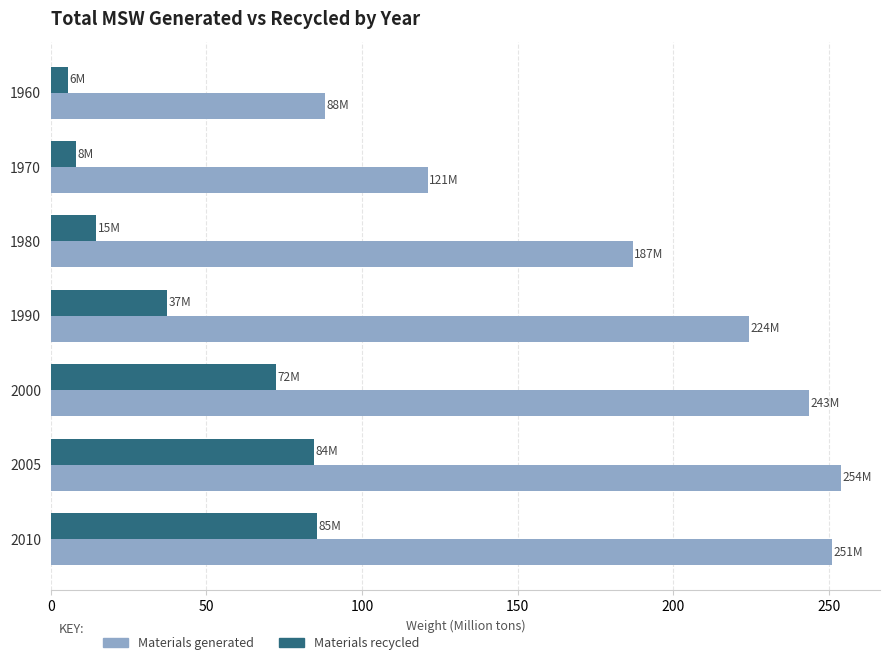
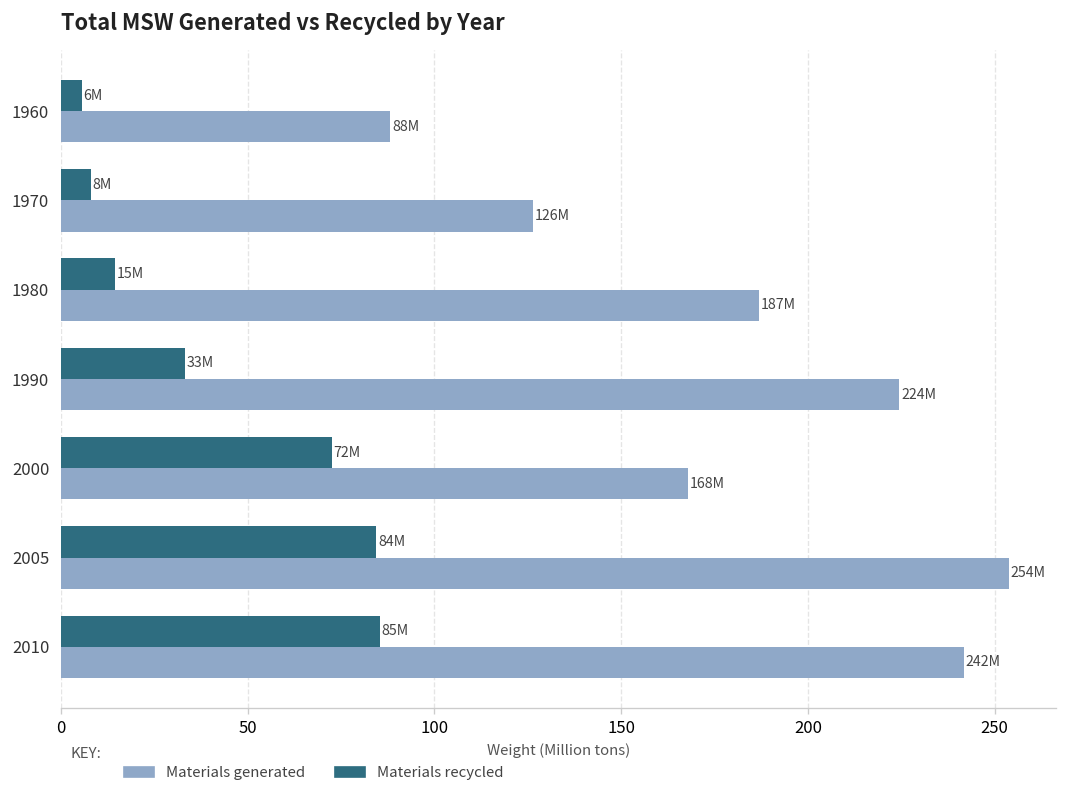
  {
    "Materials generated": {
      "1960": "88M",
-     "1970": "121M",
+     "1970": "126M",
      "1980": "187M",
      "1990": "224M",
-     "2000": "243M",
+     "2000": "168M",
      "2005": "254M",
-     "2010": "251M"
+     "2010": "242M"
    },
    "Materials recycled": {
      "1960": "6M",
      "1970": "8M",
      "1980": "15M",
-     "1990": "37M",
+     "1990": "33M",
      "2000": "72M",
      "2005": "84M",
      "2010": "85M"
    }
  }
